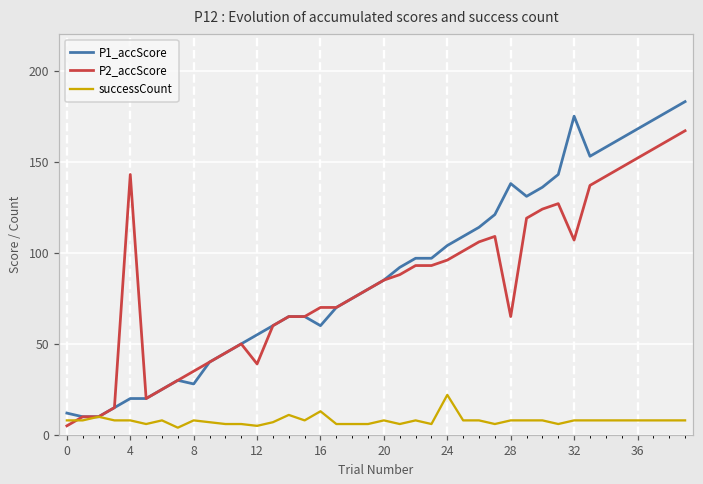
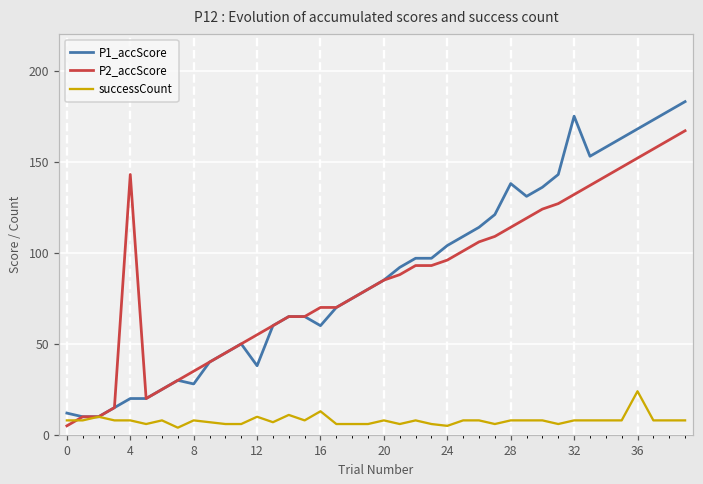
  {
    "P1_accScore": {
      "0": 12,
      "4": 20,
      "8": 28,
-     "12": 55,
+     "12": 38,
      "16": 60,
      "24": 104,
      "28": 138,
      "32": 175,
      "36": 168
    },
    "P2_accScore": {
      "0": 5,
      "4": 143,
      "8": 35,
-     "12": 39,
+     "12": 55,
      "16": 70,
      "24": 96,
-     "28": 65,
-     "32": 107,
+     "28": 114,
+     "32": 132,
      "36": 152
    },
    "successCount": {
      "0": 8,
      "4": 8,
      "8": 8,
-     "12": 5,
+     "12": 10,
      "16": 13,
      "20": 8,
-     "24": 22,
+     "24": 5,
      "28": 8,
      "32": 8,
-     "36": 8
+     "36": 24
    }
  }
